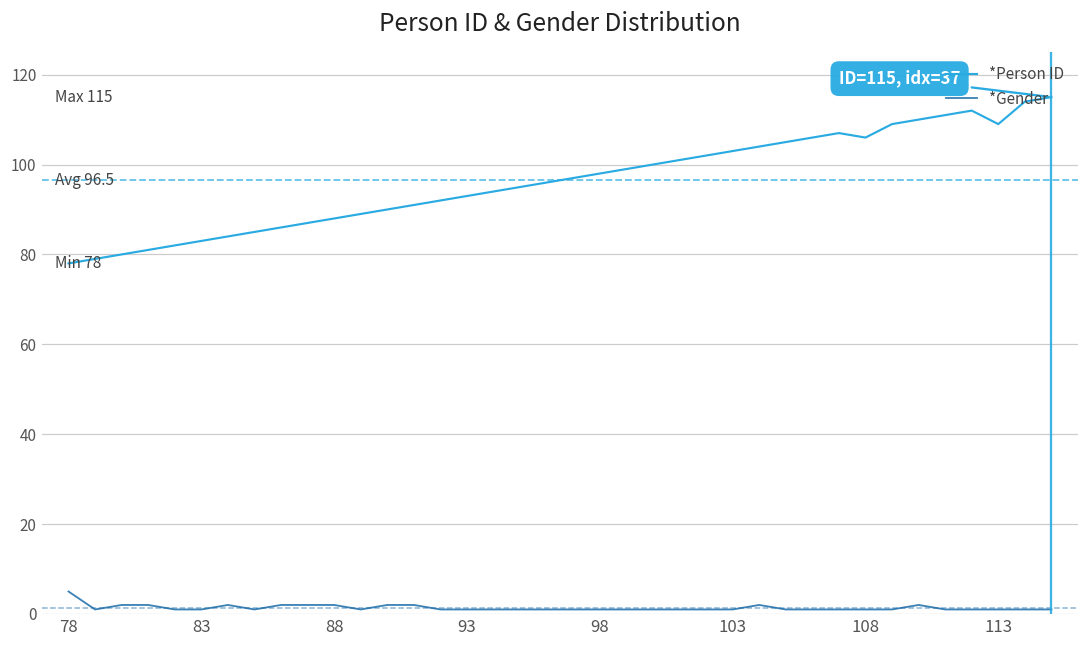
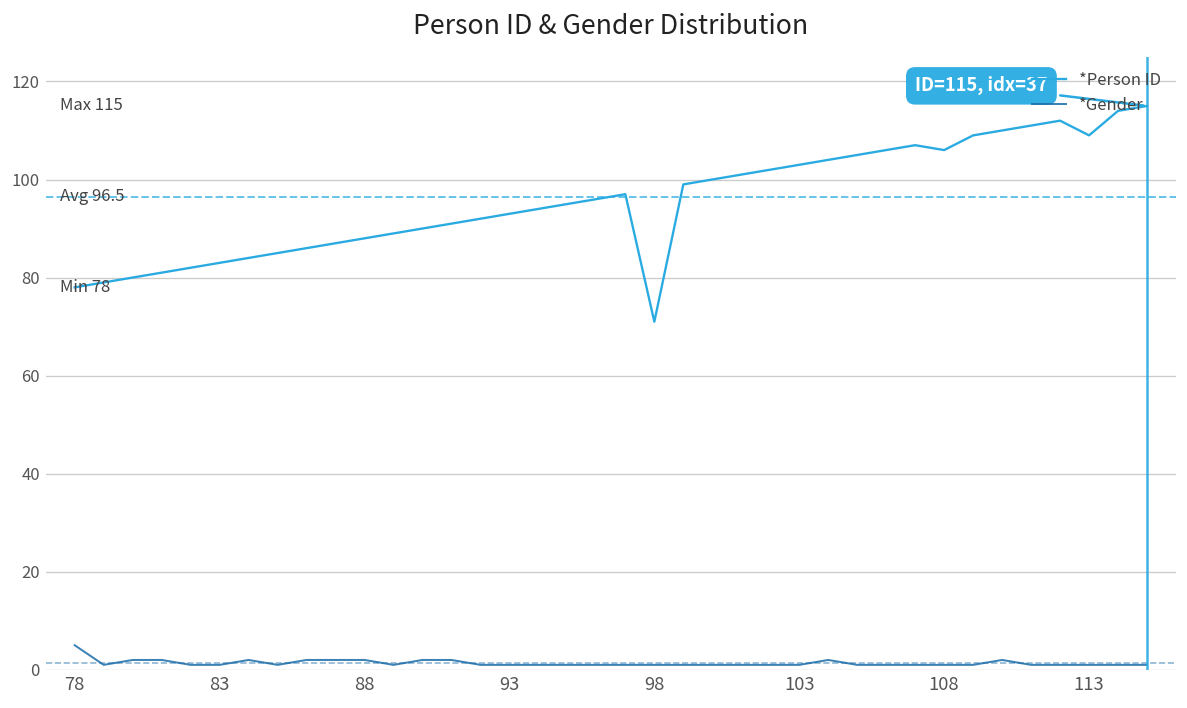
  {
    "*Person ID": {
      "83": 83,
      "88": 88,
      "93": 93,
-     "98": 98,
+     "98": 71,
      "103": 103,
      "108": 106,
      "113": 109
    },
    "*Gender": {
      "78": 5,
      "83": 1,
      "88": 2,
      "93": 1,
      "98": 1,
      "103": 1,
      "108": 1,
      "113": 1
    }
  }
